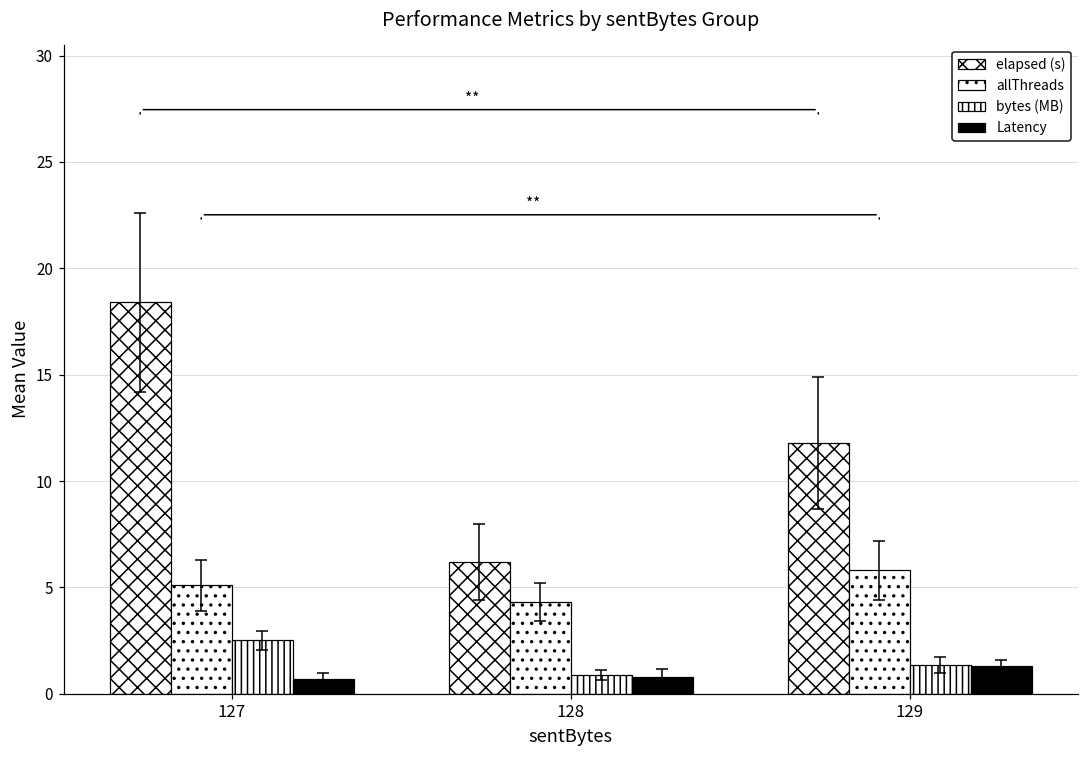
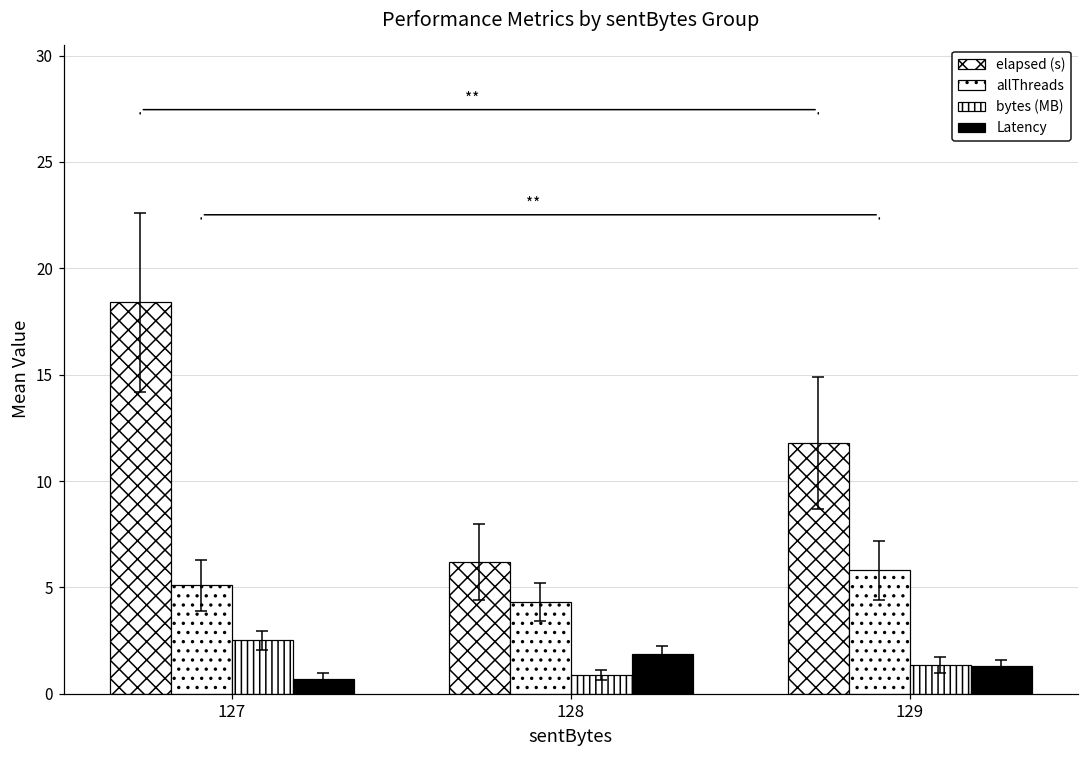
  {
    "Latency": {
      "127": 0.7,
-     "128": 0.8,
+     "128": 1.9,
      "129": 1.3
    }
  }
